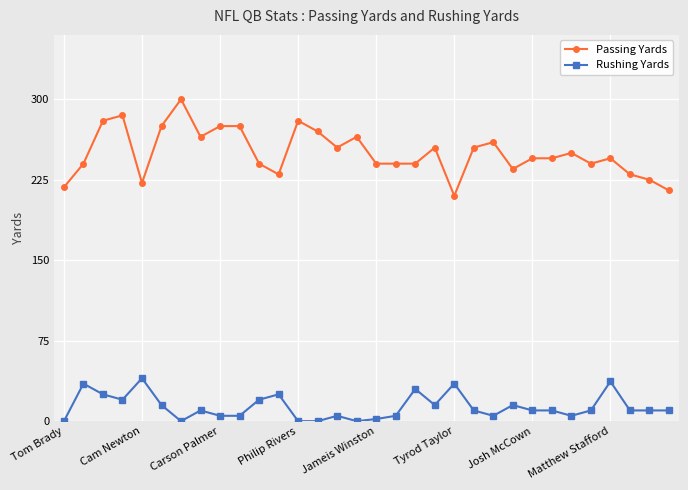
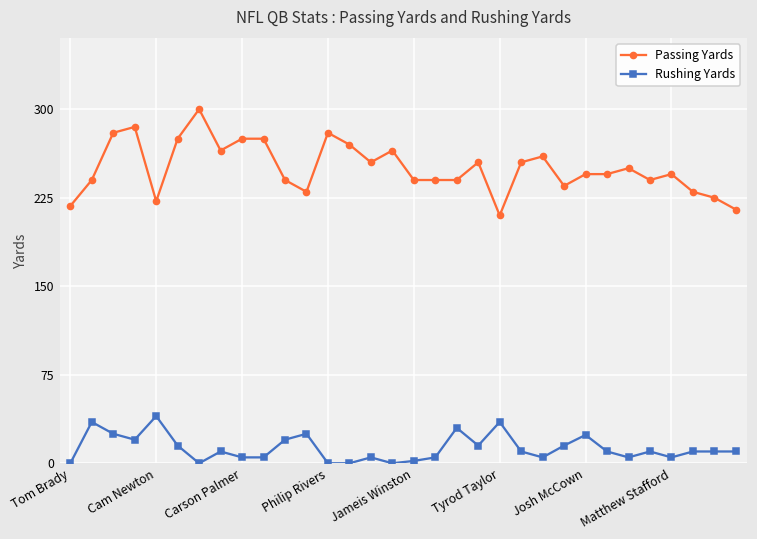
  {
    "Passing Yards": {
      "Tom Brady": 218,
      "Cam Newton": 222,
      "Carson Palmer": 275,
      "Philip Rivers": 280,
      "Jameis Winston": 240,
      "Tyrod Taylor": 210,
      "Josh McCown": 245,
      "Matthew Stafford": 245
    },
    "Rushing Yards": {
      "Tom Brady": 0,
      "Cam Newton": 40,
      "Carson Palmer": 5,
      "Philip Rivers": 0,
      "Jameis Winston": 2,
      "Tyrod Taylor": 35,
-     "Josh McCown": 10,
-     "Matthew Stafford": 37
+     "Josh McCown": 24,
+     "Matthew Stafford": 5
    }
  }
